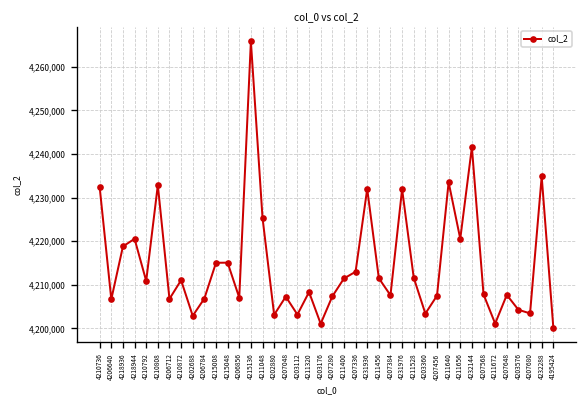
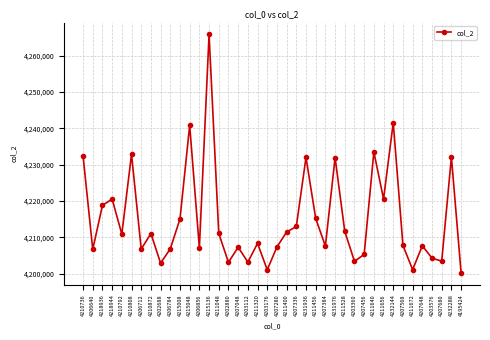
  {
    "4210736": "4,232,000",
    "4206640": "4,207,000",
    "4218936": "4,219,000",
    "4218944": "4,221,000",
    "4210792": "4,211,000",
    "4210808": "4,233,000",
    "4206712": "4,207,000",
    "4210872": "4,211,000",
    "4202688": "4,203,000",
    "4206784": "4,207,000",
    "4215008": "4,215,000",
-   "4215048": "4,215,000",
+   "4215048": "4,241,000",
    "4206856": "4,207,000",
    "4215136": "4,266,000",
-   "4211048": "4,225,000",
+   "4211048": "4,211,000",
    "4202880": "4,203,000",
    "4207048": "4,207,000",
    "4203112": "4,203,000",
    "4211320": "4,208,000",
    "4203176": "4,201,000",
    "4207280": "4,207,000",
    "4211400": "4,211,000",
    "4207336": "4,213,000",
    "4231936": "4,232,000",
-   "4211456": "4,212,000",
+   "4211456": "4,215,000",
    "4207384": "4,208,000",
    "4231976": "4,232,000",
    "4211528": "4,212,000",
    "4203360": "4,203,000",
-   "4207456": "4,207,000",
+   "4207456": "4,205,000",
    "4211640": "4,234,000",
    "4211656": "4,221,000",
    "4232144": "4,242,000",
    "4207568": "4,208,000",
    "4211672": "4,201,000",
    "4207648": "4,208,000",
    "4203576": "4,204,000",
    "4207680": "4,203,000",
-   "4232288": "4,235,000",
+   "4232288": "4,232,000",
    "4195424": "4,200,000"
  }
